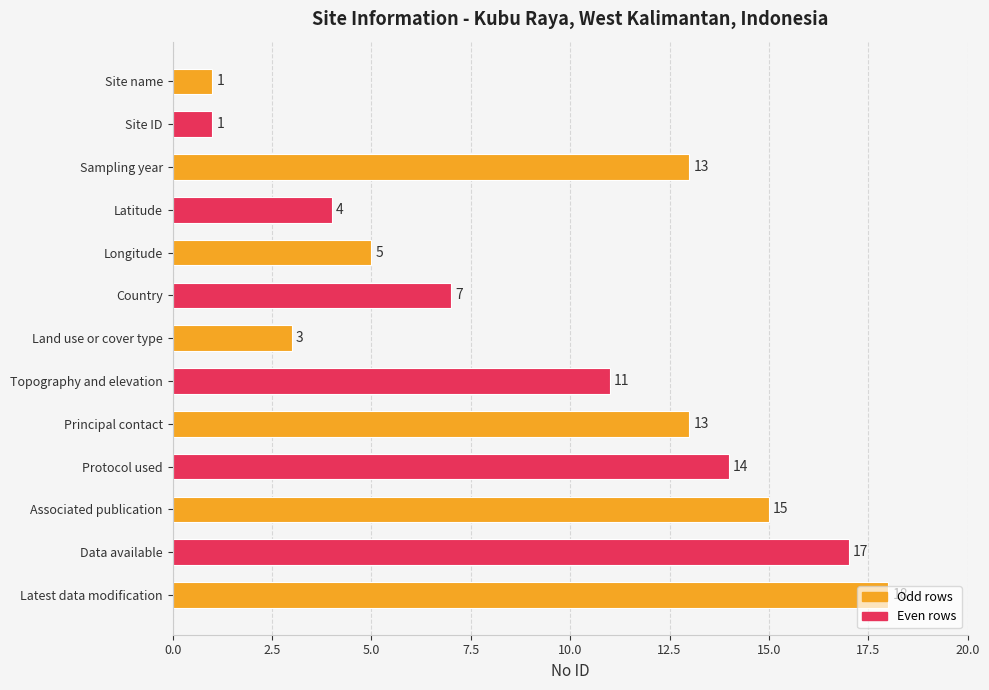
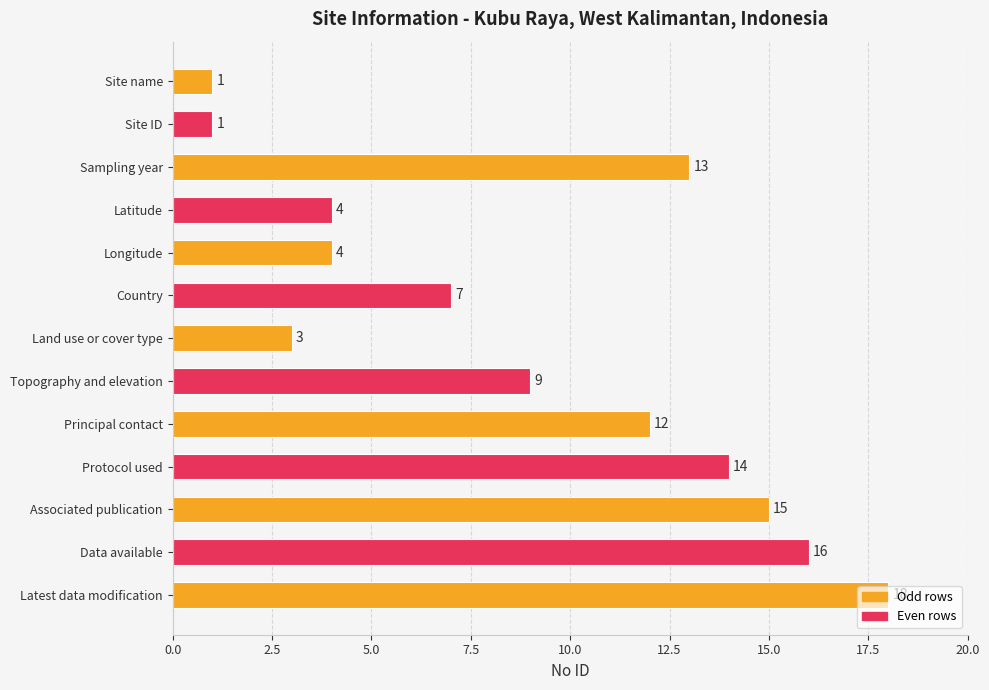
  {
    "Site name": 1,
    "Site ID": 1,
    "Sampling year": 13,
    "Latitude": 4,
-   "Longitude": 5,
+   "Longitude": 4,
    "Country": 7,
    "Land use or cover type": 3,
-   "Topography and elevation": 11,
-   "Principal contact": 13,
+   "Topography and elevation": 9,
+   "Principal contact": 12,
    "Protocol used": 14,
    "Associated publication": 15,
-   "Data available": 17
+   "Data available": 16
  }
